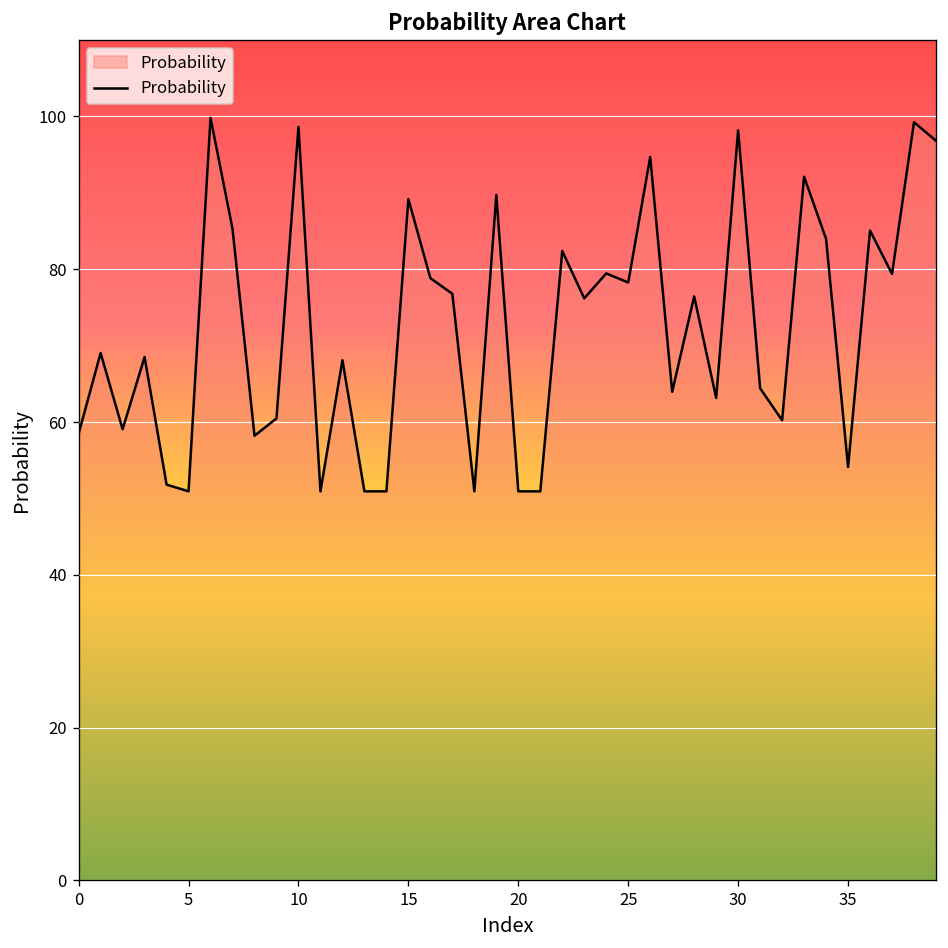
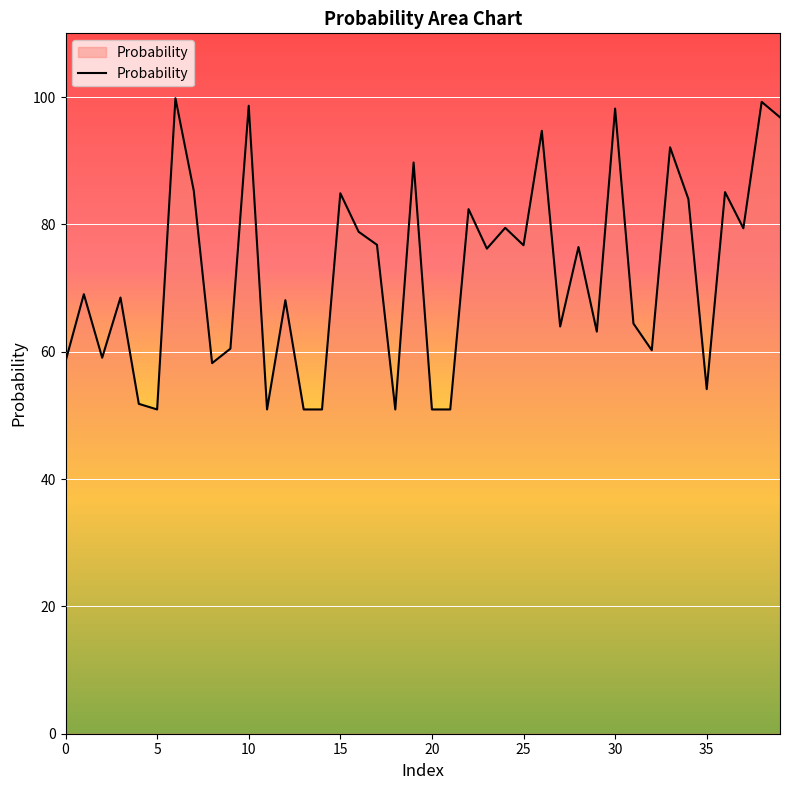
  {
    "0": 58,
    "5": 51,
    "10": 99,
-   "15": 89,
+   "15": 85,
    "20": 51,
-   "25": 78,
+   "25": 77,
    "30": 98,
    "35": 54
  }
